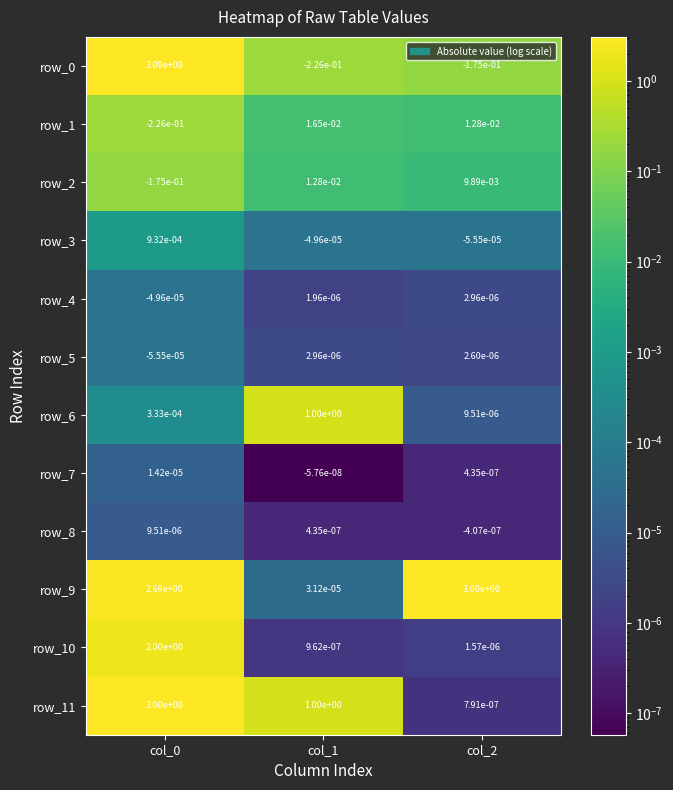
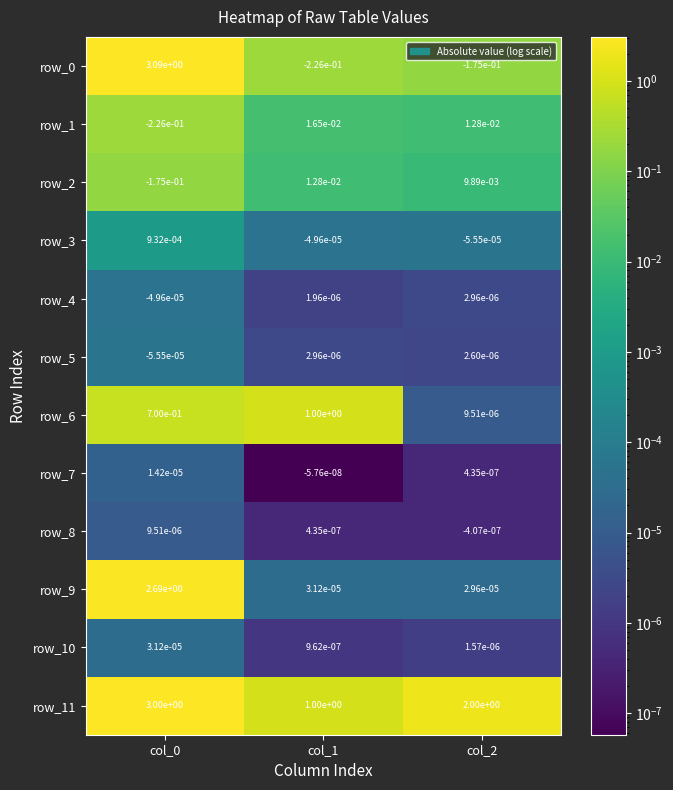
  {
    "row_0": {
      "col_0": "3.09e+00",
      "col_1": "-2.26e-01",
      "col_2": "-1.75e-01"
    },
    "row_1": {
      "col_0": "-2.26e-01",
      "col_1": "1.65e-02",
      "col_2": "1.28e-02"
    },
    "row_2": {
      "col_0": "-1.75e-01",
      "col_1": "1.28e-02",
      "col_2": "9.89e-03"
    },
    "row_3": {
      "col_0": "9.32e-04",
      "col_1": "-4.96e-05",
      "col_2": "-5.55e-05"
    },
    "row_4": {
      "col_0": "-4.96e-05",
      "col_1": "1.96e-06",
      "col_2": "2.96e-06"
    },
    "row_5": {
      "col_0": "-5.55e-05",
      "col_1": "2.96e-06",
      "col_2": "2.60e-06"
    },
    "row_6": {
-     "col_0": "3.33e-04",
+     "col_0": "7.00e-01",
      "col_1": "1.00e+00",
      "col_2": "9.51e-06"
    },
    "row_7": {
      "col_0": "1.42e-05",
      "col_1": "-5.76e-08",
      "col_2": "4.35e-07"
    },
    "row_8": {
      "col_0": "9.51e-06",
      "col_1": "4.35e-07",
      "col_2": "-4.07e-07"
    },
    "row_9": {
      "col_0": "2.69e+00",
      "col_1": "3.12e-05",
-     "col_2": "3.00e+00"
+     "col_2": "2.96e-05"
    },
    "row_10": {
-     "col_0": "2.00e+00",
+     "col_0": "3.12e-05",
      "col_1": "9.62e-07",
      "col_2": "1.57e-06"
    },
    "row_11": {
      "col_0": "3.00e+00",
      "col_1": "1.00e+00",
-     "col_2": "7.91e-07"
+     "col_2": "2.00e+00"
    }
  }
